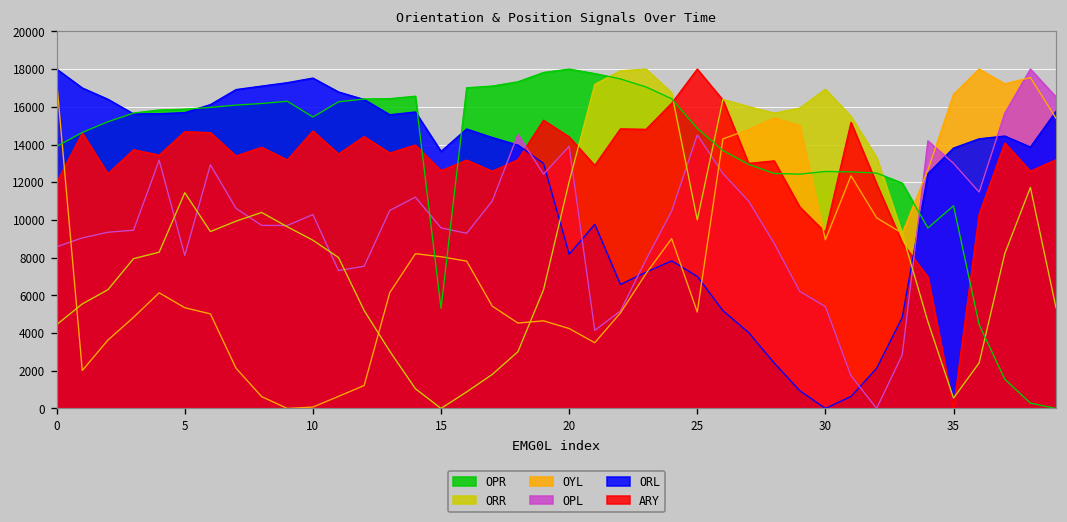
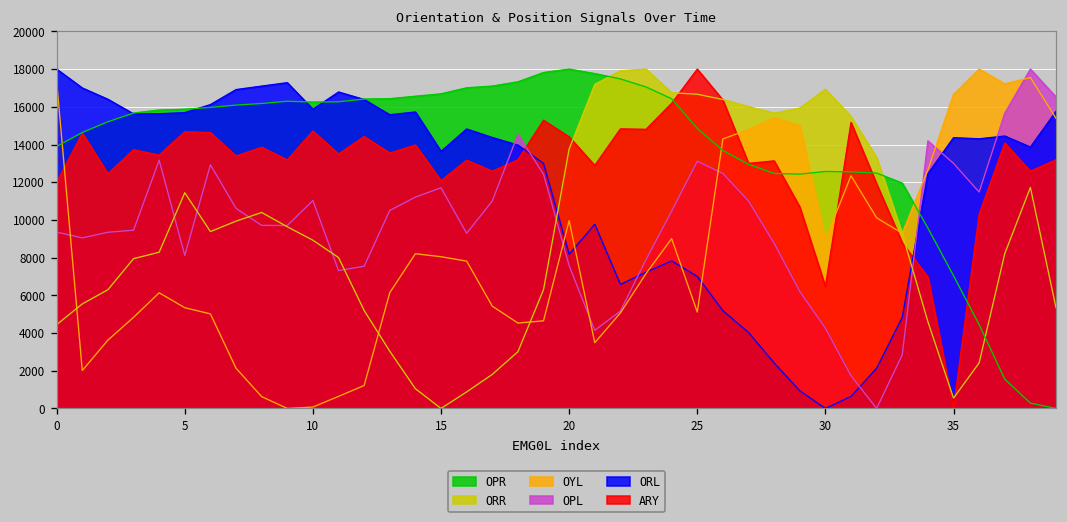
  {
    "OPR": {
      "0": 13900,
      "5": 15900,
-     "10": 15500,
-     "15": 5300,
+     "10": 16300,
+     "15": 16700,
      "20": 18000,
      "25": 14900,
      "30": 12600,
-     "35": 10700
+     "35": 7000
    },
    "ORR": {
      "0": 4400,
      "5": 11400,
      "10": 8900,
      "15": 0,
-     "20": 12000,
-     "25": 10000,
+     "20": 13800,
+     "25": 16700,
      "30": 16900,
      "35": 500
    },
    "OYL": {
      "0": 17400,
      "5": 5300,
      "10": 100,
      "15": 8000,
-     "20": 4200,
+     "20": 10000,
      "25": 5100,
      "30": 8900,
      "35": 16700
    },
    "OPL": {
-     "0": 8600,
+     "0": 9400,
      "5": 8100,
-     "10": 10300,
-     "15": 9600,
-     "20": 13900,
-     "25": 14500,
-     "30": 5400,
+     "10": 11000,
+     "15": 11700,
+     "20": 7600,
+     "25": 13100,
+     "30": 4300,
      "35": 13000
    },
    "ORL": {
      "0": 18000,
      "5": 15700,
-     "10": 17500,
+     "10": 15900,
      "15": 13600,
      "20": 8200,
      "25": 7000,
      "30": 0,
-     "35": 13800
+     "35": 14400
    },
    "ARY": {
      "0": 12000,
      "5": 14700,
      "10": 14700,
-     "15": 12600,
+     "15": 12100,
      "20": 14400,
      "25": 18000,
-     "30": 9300,
+     "30": 6500,
      "35": 0
    }
  }
